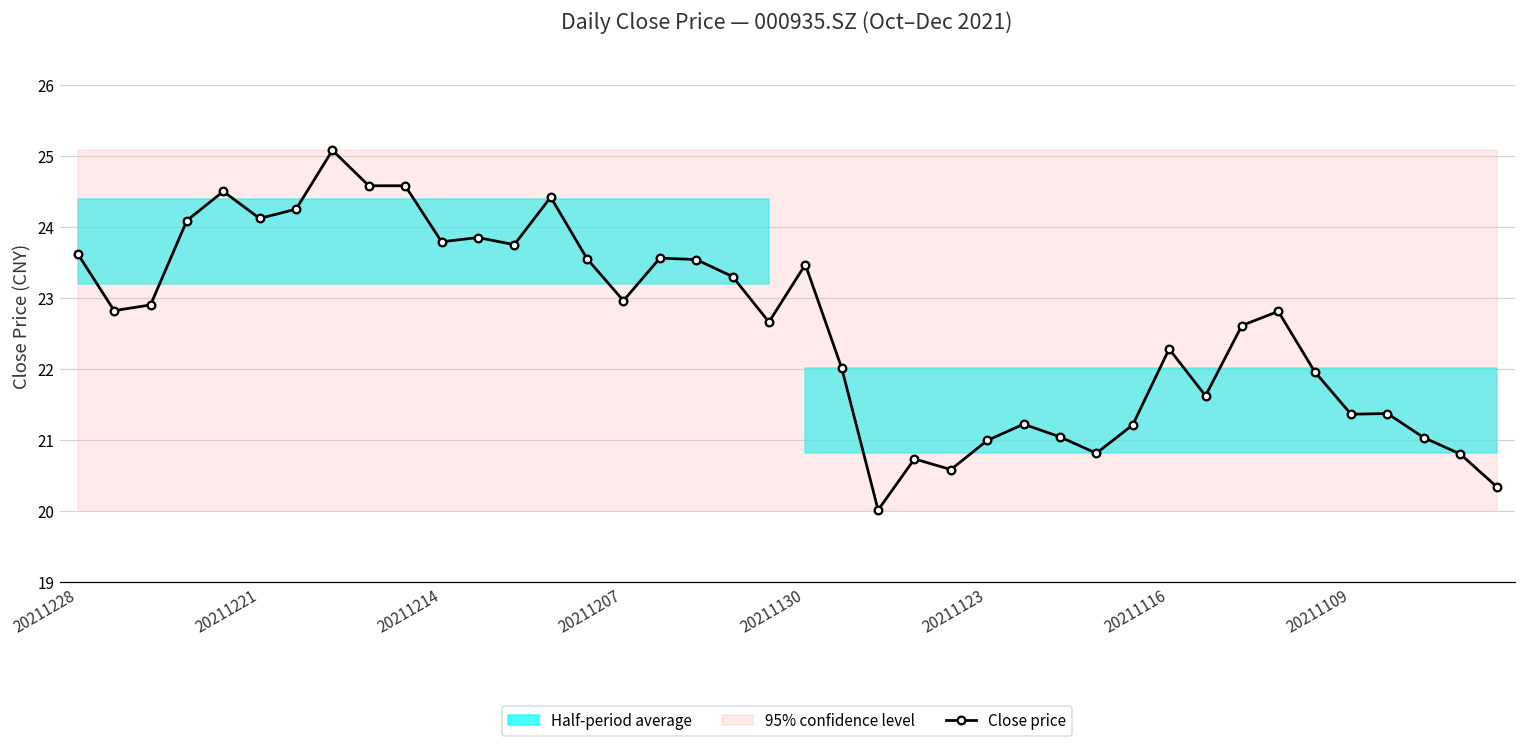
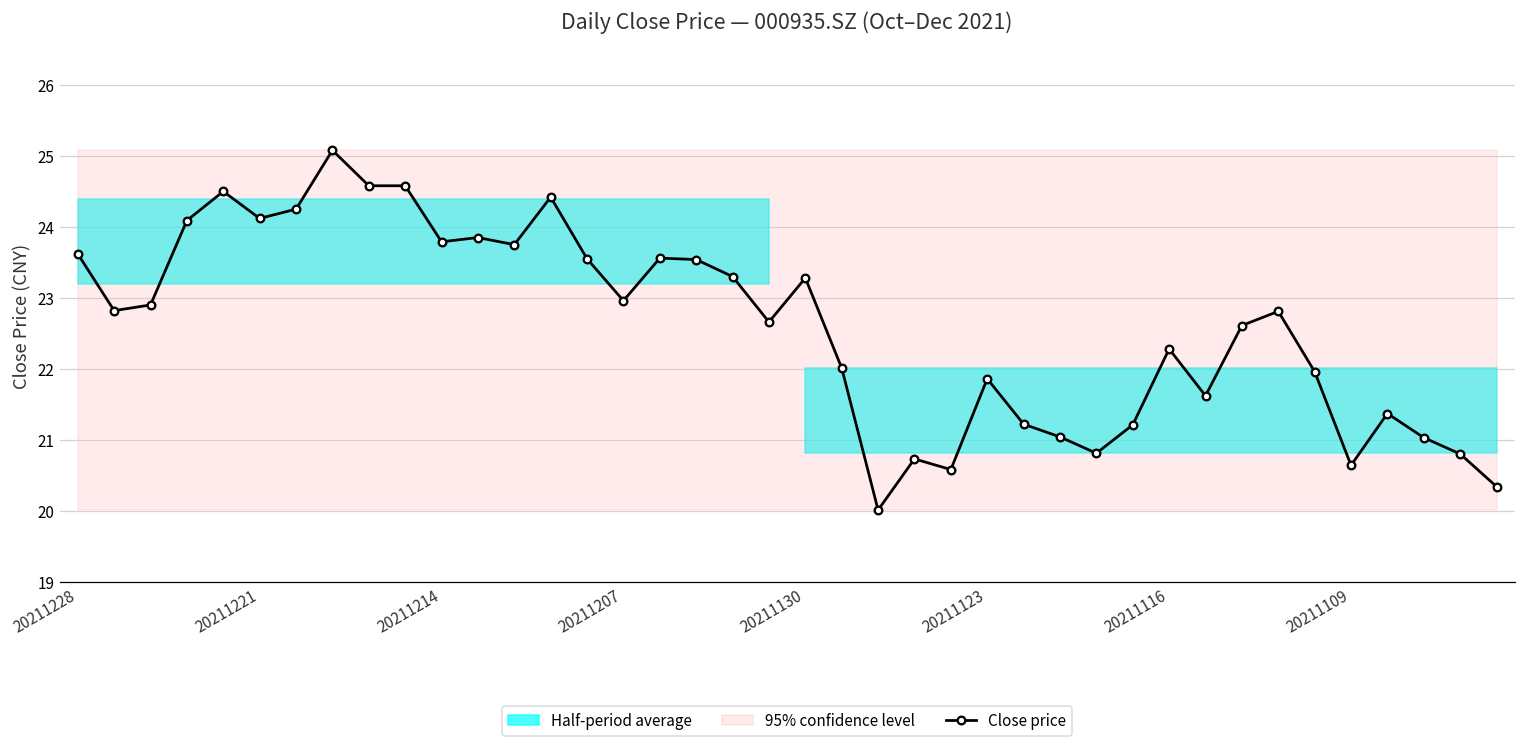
  {
    "Close price": {
      "20211228": 23.6,
      "20211221": 24.1,
      "20211214": 23.8,
      "20211207": 23.0,
-     "20211130": 23.5,
-     "20211123": 21.0,
+     "20211130": 23.3,
+     "20211123": 21.9,
      "20211116": 22.3,
-     "20211109": 21.4
+     "20211109": 20.6
    },
    "95% confidence level": {
      "20211228": 25.1,
      "20211221": 25.1,
      "20211214": 25.1,
      "20211207": 25.1,
      "20211130": 25.1,
      "20211123": 25.1,
      "20211116": 25.1,
      "20211109": 25.1
    }
  }
